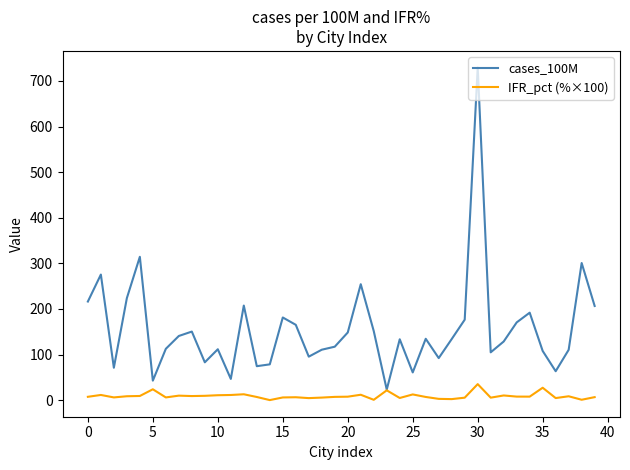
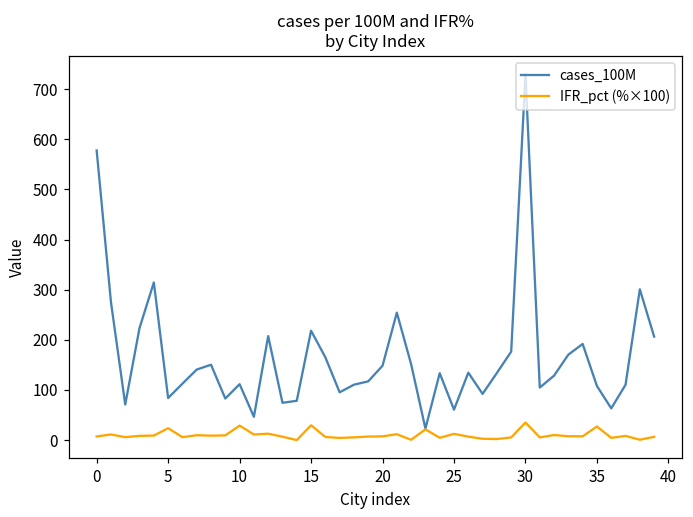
  {
    "cases_100M": {
-     "0": 220,
-     "5": 40,
+     "0": 580,
+     "5": 80,
      "10": 110,
-     "15": 180,
+     "15": 220,
      "20": 150,
      "25": 60,
      "35": 110
    },
    "IFR_pct (%×100)": {
      "0": 10,
      "5": 20,
-     "10": 10,
-     "15": 10,
+     "10": 30,
+     "15": 30,
      "20": 10,
      "25": 10,
      "30": 40,
      "35": 30
    }
  }
